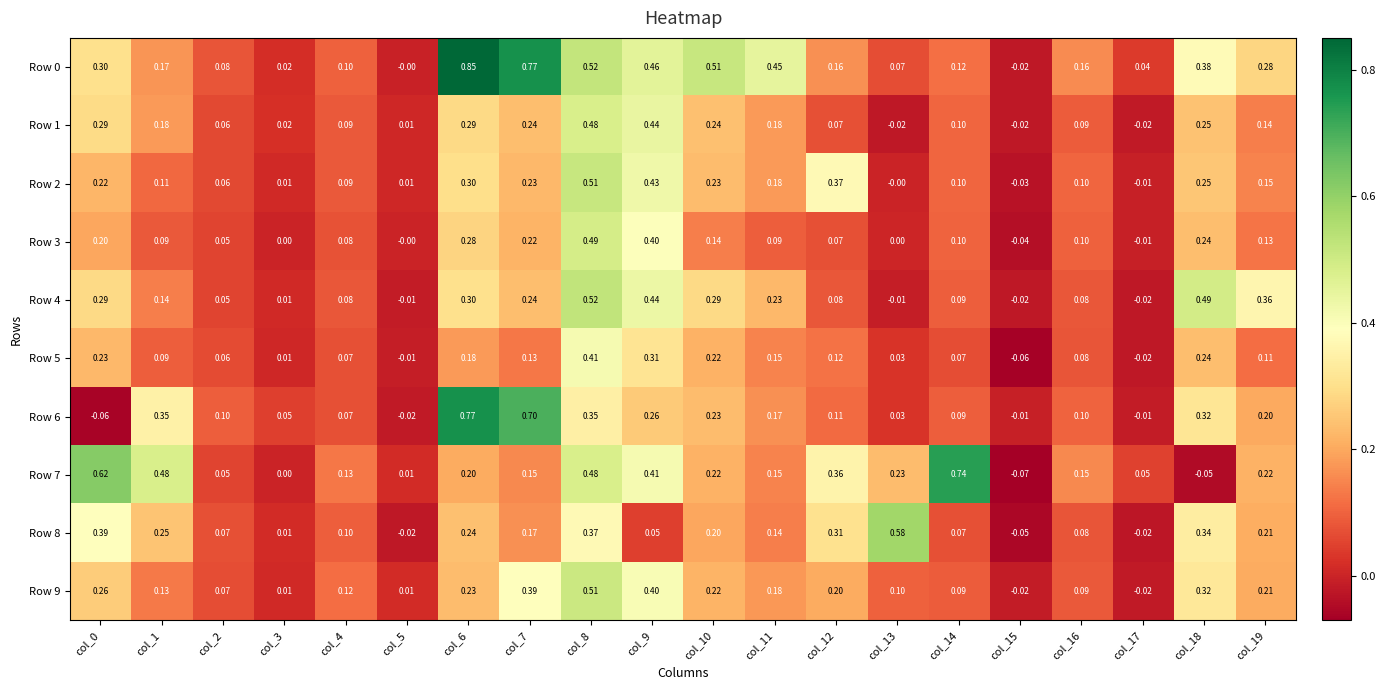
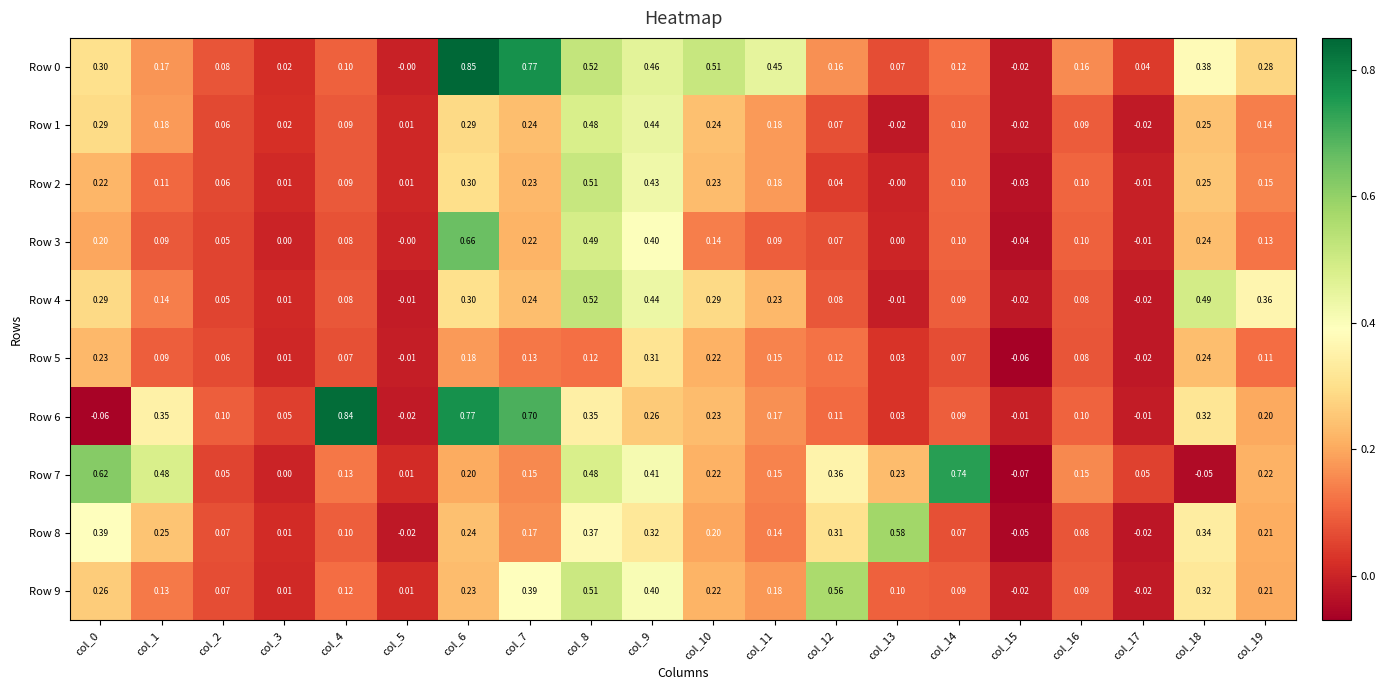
  {
    "Row 0": {
      "col_0": 0.30,
      "col_1": 0.17,
      "col_2": 0.08,
      "col_3": 0.02,
      "col_4": 0.10,
      "col_5": -0.00,
      "col_6": 0.85,
      "col_7": 0.77,
      "col_8": 0.52,
      "col_9": 0.46,
      "col_10": 0.51,
      "col_11": 0.45,
      "col_12": 0.16,
      "col_13": 0.07,
      "col_14": 0.12,
      "col_15": -0.02,
      "col_16": 0.16,
      "col_17": 0.04,
      "col_18": 0.38,
      "col_19": 0.28
    },
    "Row 1": {
      "col_0": 0.29,
      "col_1": 0.18,
      "col_2": 0.06,
      "col_3": 0.02,
      "col_4": 0.09,
      "col_5": 0.01,
      "col_6": 0.29,
      "col_7": 0.24,
      "col_8": 0.48,
      "col_9": 0.44,
      "col_10": 0.24,
      "col_11": 0.18,
      "col_12": 0.07,
      "col_13": -0.02,
      "col_14": 0.10,
      "col_15": -0.02,
      "col_16": 0.09,
      "col_17": -0.02,
      "col_18": 0.25,
      "col_19": 0.14
    },
    "Row 2": {
      "col_0": 0.22,
      "col_1": 0.11,
      "col_2": 0.06,
      "col_3": 0.01,
      "col_4": 0.09,
      "col_5": 0.01,
      "col_6": 0.30,
      "col_7": 0.23,
      "col_8": 0.51,
      "col_9": 0.43,
      "col_10": 0.23,
      "col_11": 0.18,
-     "col_12": 0.37,
+     "col_12": 0.04,
      "col_13": -0.00,
      "col_14": 0.10,
      "col_15": -0.03,
      "col_16": 0.10,
      "col_17": -0.01,
      "col_18": 0.25,
      "col_19": 0.15
    },
    "Row 3": {
      "col_0": 0.20,
      "col_1": 0.09,
      "col_2": 0.05,
      "col_3": 0.00,
      "col_4": 0.08,
      "col_5": -0.00,
-     "col_6": 0.28,
+     "col_6": 0.66,
      "col_7": 0.22,
      "col_8": 0.49,
      "col_9": 0.40,
      "col_10": 0.14,
      "col_11": 0.09,
      "col_12": 0.07,
      "col_13": 0.00,
      "col_14": 0.10,
      "col_15": -0.04,
      "col_16": 0.10,
      "col_17": -0.01,
      "col_18": 0.24,
      "col_19": 0.13
    },
    "Row 4": {
      "col_0": 0.29,
      "col_1": 0.14,
      "col_2": 0.05,
      "col_3": 0.01,
      "col_4": 0.08,
      "col_5": -0.01,
      "col_6": 0.30,
      "col_7": 0.24,
      "col_8": 0.52,
      "col_9": 0.44,
      "col_10": 0.29,
      "col_11": 0.23,
      "col_12": 0.08,
      "col_13": -0.01,
      "col_14": 0.09,
      "col_15": -0.02,
      "col_16": 0.08,
      "col_17": -0.02,
      "col_18": 0.49,
      "col_19": 0.36
    },
    "Row 5": {
      "col_0": 0.23,
      "col_1": 0.09,
      "col_2": 0.06,
      "col_3": 0.01,
      "col_4": 0.07,
      "col_5": -0.01,
      "col_6": 0.18,
      "col_7": 0.13,
-     "col_8": 0.41,
+     "col_8": 0.12,
      "col_9": 0.31,
      "col_10": 0.22,
      "col_11": 0.15,
      "col_12": 0.12,
      "col_13": 0.03,
      "col_14": 0.07,
      "col_15": -0.06,
      "col_16": 0.08,
      "col_17": -0.02,
      "col_18": 0.24,
      "col_19": 0.11
    },
    "Row 6": {
      "col_0": -0.06,
      "col_1": 0.35,
      "col_2": 0.10,
      "col_3": 0.05,
-     "col_4": 0.07,
+     "col_4": 0.84,
      "col_5": -0.02,
      "col_6": 0.77,
      "col_7": 0.70,
      "col_8": 0.35,
      "col_9": 0.26,
      "col_10": 0.23,
      "col_11": 0.17,
      "col_12": 0.11,
      "col_13": 0.03,
      "col_14": 0.09,
      "col_15": -0.01,
      "col_16": 0.10,
      "col_17": -0.01,
      "col_18": 0.32,
      "col_19": 0.20
    },
    "Row 7": {
      "col_0": 0.62,
      "col_1": 0.48,
      "col_2": 0.05,
      "col_3": 0.00,
      "col_4": 0.13,
      "col_5": 0.01,
      "col_6": 0.20,
      "col_7": 0.15,
      "col_8": 0.48,
      "col_9": 0.41,
      "col_10": 0.22,
      "col_11": 0.15,
      "col_12": 0.36,
      "col_13": 0.23,
      "col_14": 0.74,
      "col_15": -0.07,
      "col_16": 0.15,
      "col_17": 0.05,
      "col_18": -0.05,
      "col_19": 0.22
    },
    "Row 8": {
      "col_0": 0.39,
      "col_1": 0.25,
      "col_2": 0.07,
      "col_3": 0.01,
      "col_4": 0.10,
      "col_5": -0.02,
      "col_6": 0.24,
      "col_7": 0.17,
      "col_8": 0.37,
-     "col_9": 0.05,
+     "col_9": 0.32,
      "col_10": 0.20,
      "col_11": 0.14,
      "col_12": 0.31,
      "col_13": 0.58,
      "col_14": 0.07,
      "col_15": -0.05,
      "col_16": 0.08,
      "col_17": -0.02,
      "col_18": 0.34,
      "col_19": 0.21
    },
    "Row 9": {
      "col_0": 0.26,
      "col_1": 0.13,
      "col_2": 0.07,
      "col_3": 0.01,
      "col_4": 0.12,
      "col_5": 0.01,
      "col_6": 0.23,
      "col_7": 0.39,
      "col_8": 0.51,
      "col_9": 0.40,
      "col_10": 0.22,
      "col_11": 0.18,
-     "col_12": 0.20,
+     "col_12": 0.56,
      "col_13": 0.10,
      "col_14": 0.09,
      "col_15": -0.02,
      "col_16": 0.09,
      "col_17": -0.02,
      "col_18": 0.32,
      "col_19": 0.21
    }
  }
